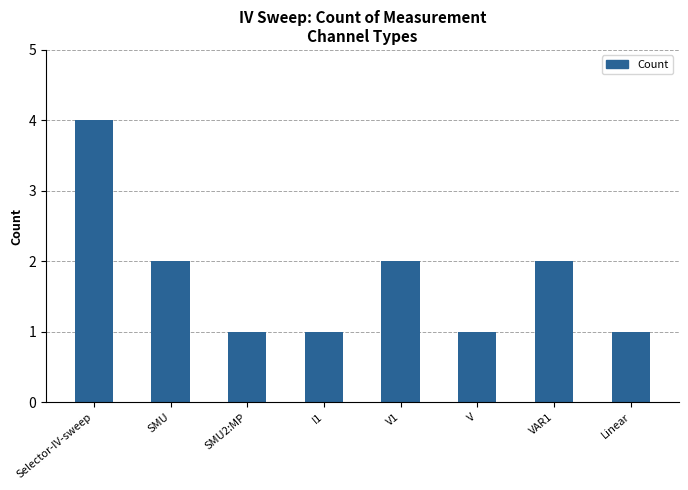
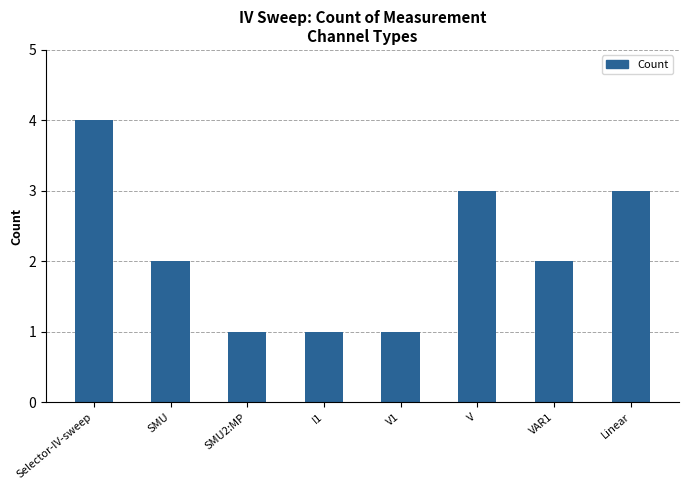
  {
    "Selector-IV-sweep": 4,
    "SMU": 2,
    "SMU2:MP": 1,
    "I1": 1,
-   "V1": 2,
-   "V": 1,
+   "V1": 1,
+   "V": 3,
    "VAR1": 2,
-   "Linear": 1
+   "Linear": 3
  }
